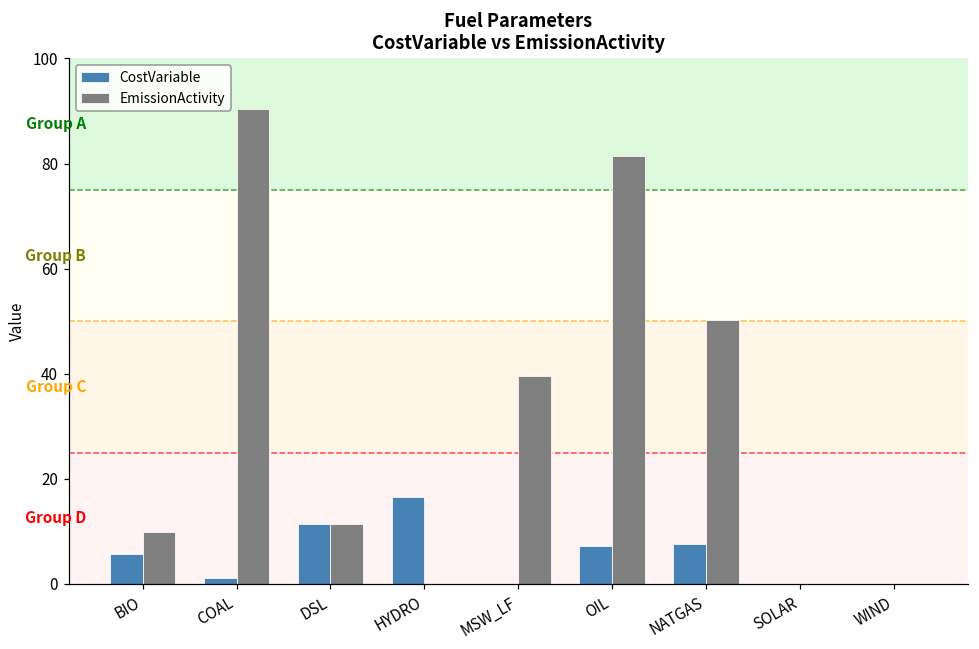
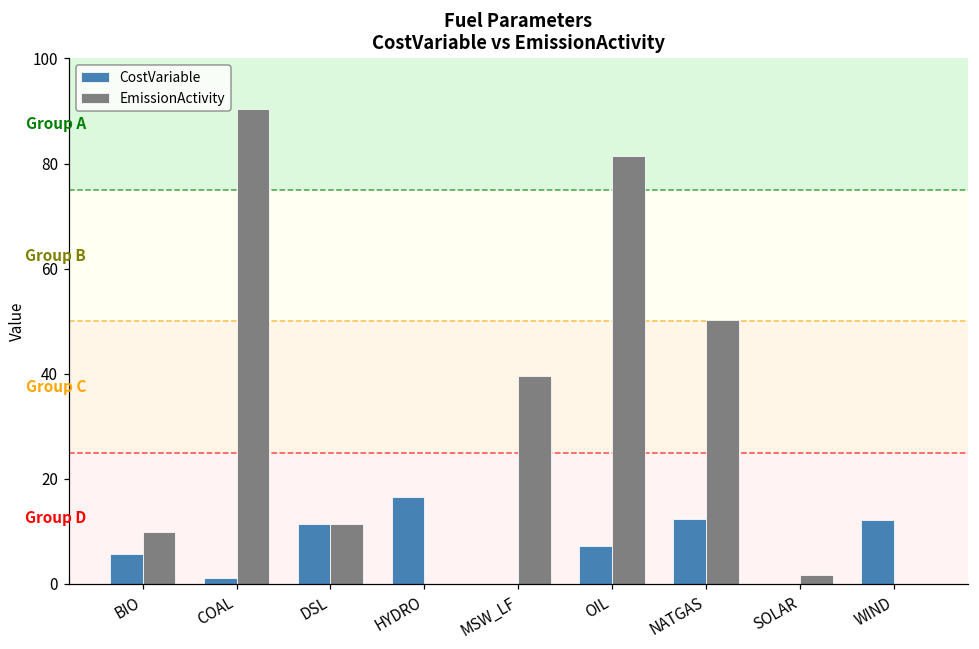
  {
    "CostVariable": {
      "BIO": 6,
      "COAL": 1,
      "DSL": 11,
      "HYDRO": 17,
      "MSW_LF": 0,
      "OIL": 7,
-     "NATGAS": 8,
+     "NATGAS": 12,
      "SOLAR": 0,
-     "WIND": 0
+     "WIND": 12
    },
    "EmissionActivity": {
      "BIO": 10,
      "COAL": 90,
      "DSL": 11,
      "HYDRO": 0,
      "MSW_LF": 40,
      "OIL": 82,
      "NATGAS": 50,
-     "SOLAR": 0,
+     "SOLAR": 2,
      "WIND": 0
    }
  }
